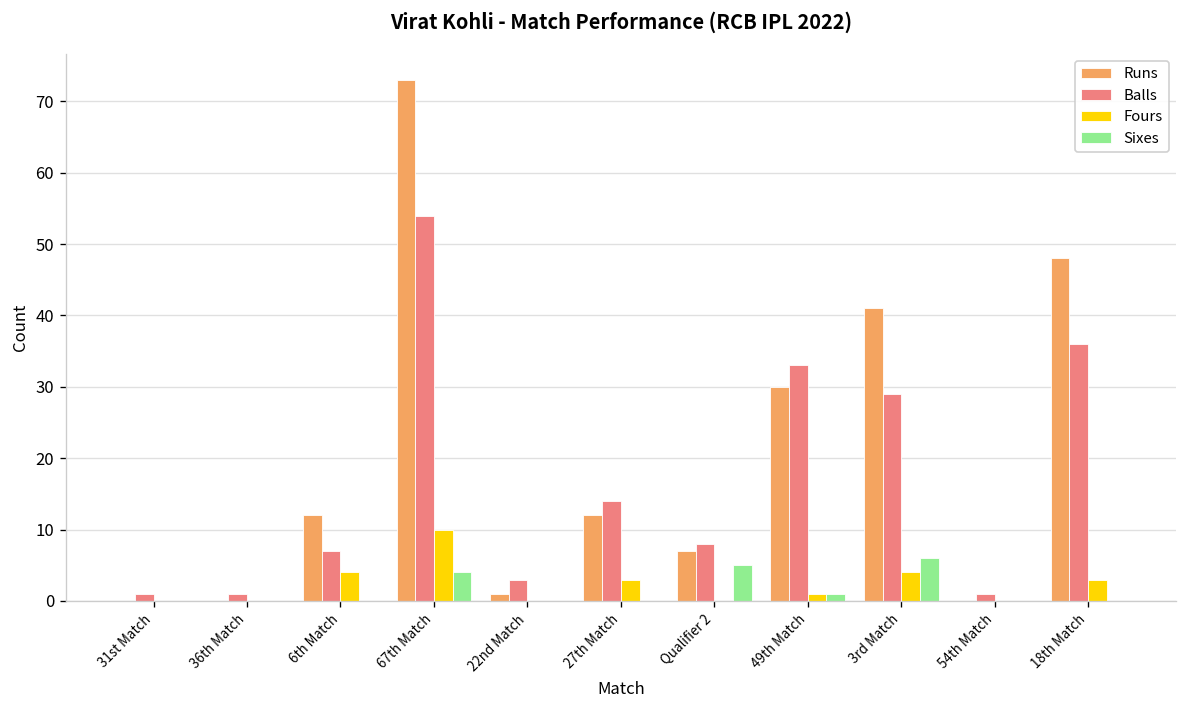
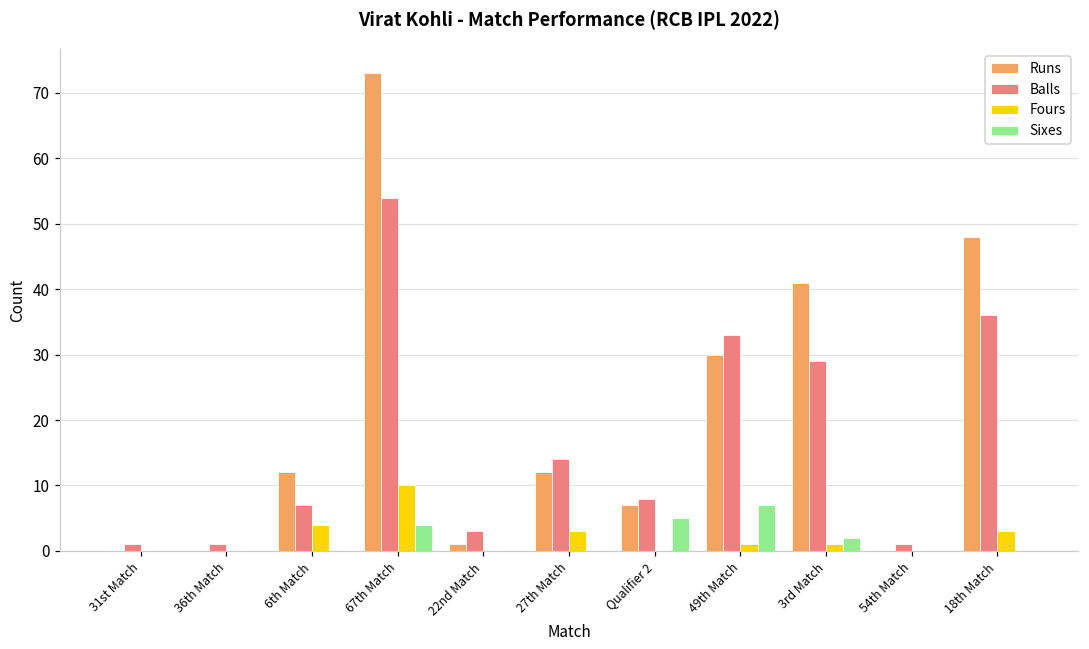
  {
    "Fours": {
      "31st Match": 0,
      "36th Match": 0,
      "6th Match": 4,
      "67th Match": 10,
      "22nd Match": 0,
      "27th Match": 3,
      "Qualifier 2": 0,
      "49th Match": 1,
-     "3rd Match": 4,
+     "3rd Match": 1,
      "54th Match": 0,
      "18th Match": 3
    },
    "Sixes": {
      "31st Match": 0,
      "36th Match": 0,
      "6th Match": 0,
      "67th Match": 4,
      "22nd Match": 0,
      "27th Match": 0,
      "Qualifier 2": 5,
-     "49th Match": 1,
-     "3rd Match": 6,
+     "49th Match": 7,
+     "3rd Match": 2,
      "54th Match": 0,
      "18th Match": 0
    }
  }
